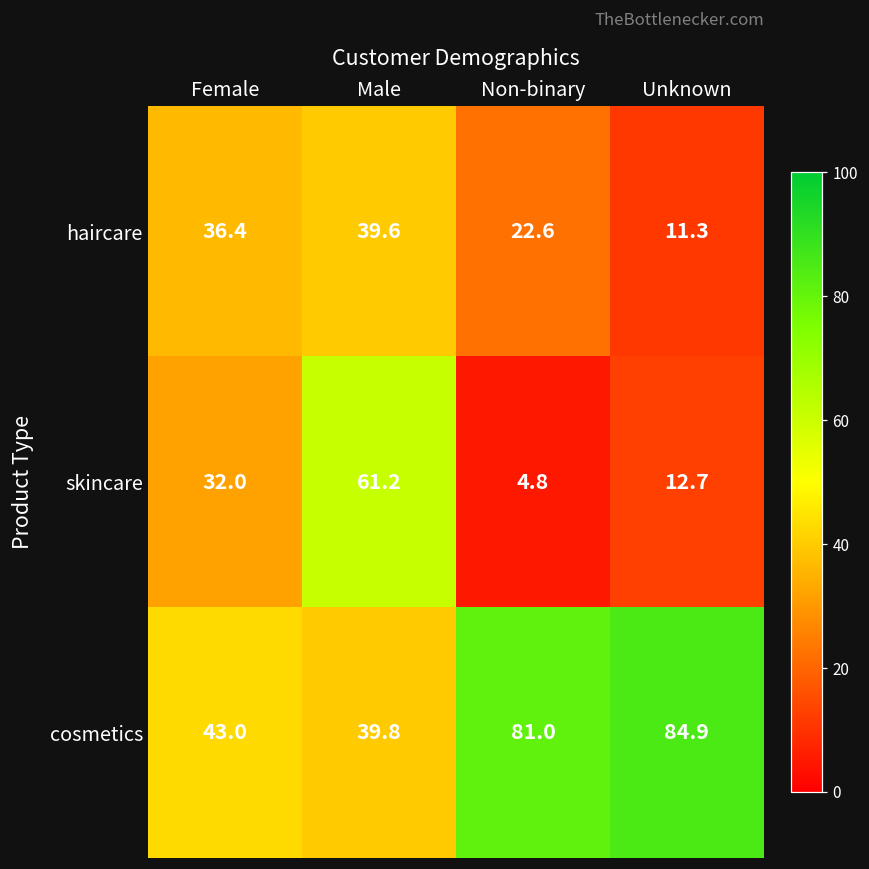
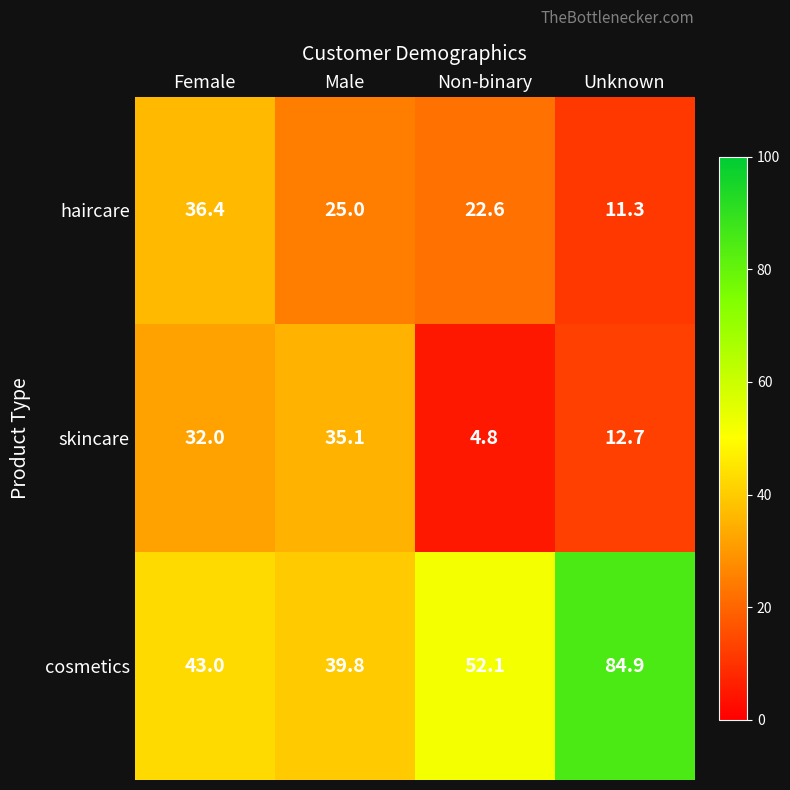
  {
    "haircare": {
      "Female": 36.4,
-     "Male": 39.6,
+     "Male": 25.0,
      "Non-binary": 22.6,
      "Unknown": 11.3
    },
    "skincare": {
      "Female": 32.0,
-     "Male": 61.2,
+     "Male": 35.1,
      "Non-binary": 4.8,
      "Unknown": 12.7
    },
    "cosmetics": {
      "Female": 43.0,
      "Male": 39.8,
-     "Non-binary": 81.0,
+     "Non-binary": 52.1,
      "Unknown": 84.9
    }
  }
